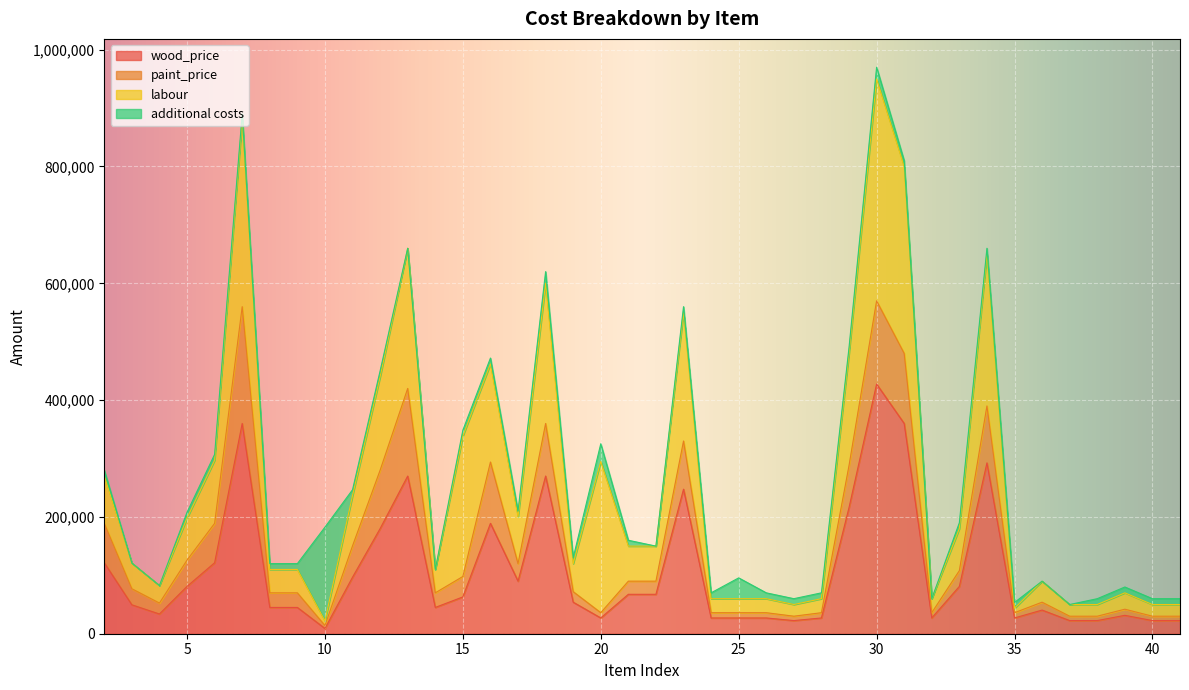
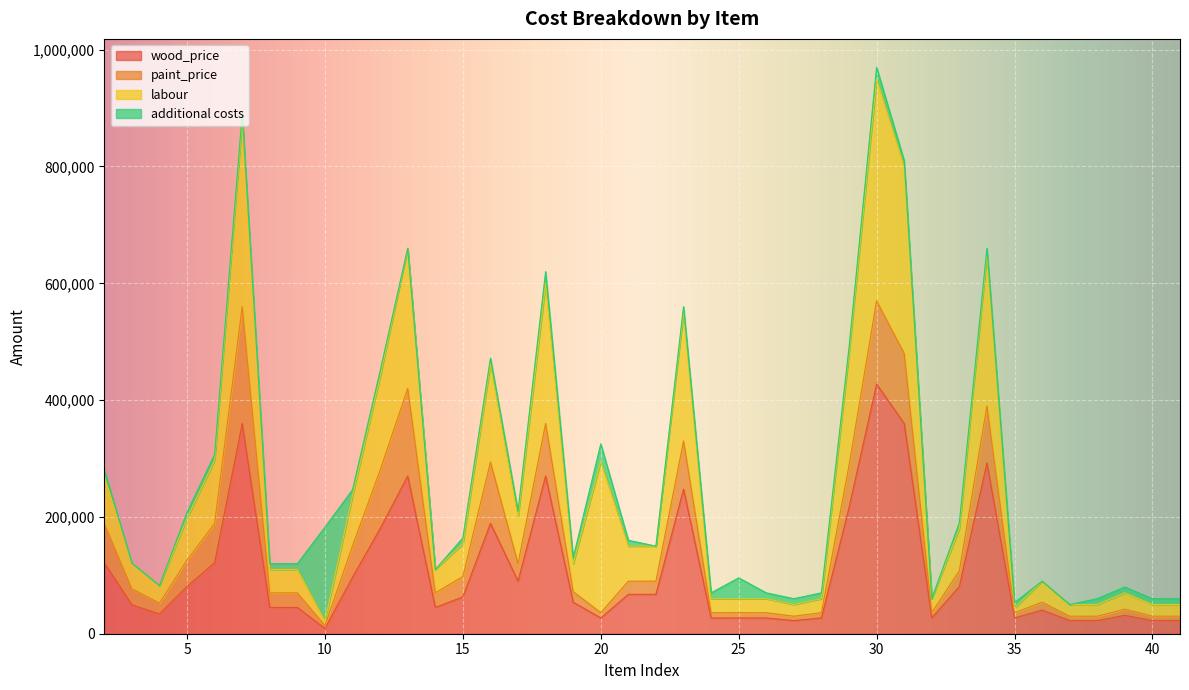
  {
    "labour": {
      "5": "70,000",
      "10": "10,000",
-     "15": "240,000",
+     "15": "60,000",
      "20": "260,000",
      "25": "20,000",
      "30": "380,000",
      "35": "10,000",
      "40": "20,000"
    },
    "additional costs": {
      "5": "10,000",
      "10": "160,000",
      "15": "10,000",
      "20": "30,000",
      "25": "40,000",
      "30": "20,000",
      "35": "10,000",
      "40": "10,000"
    }
  }
